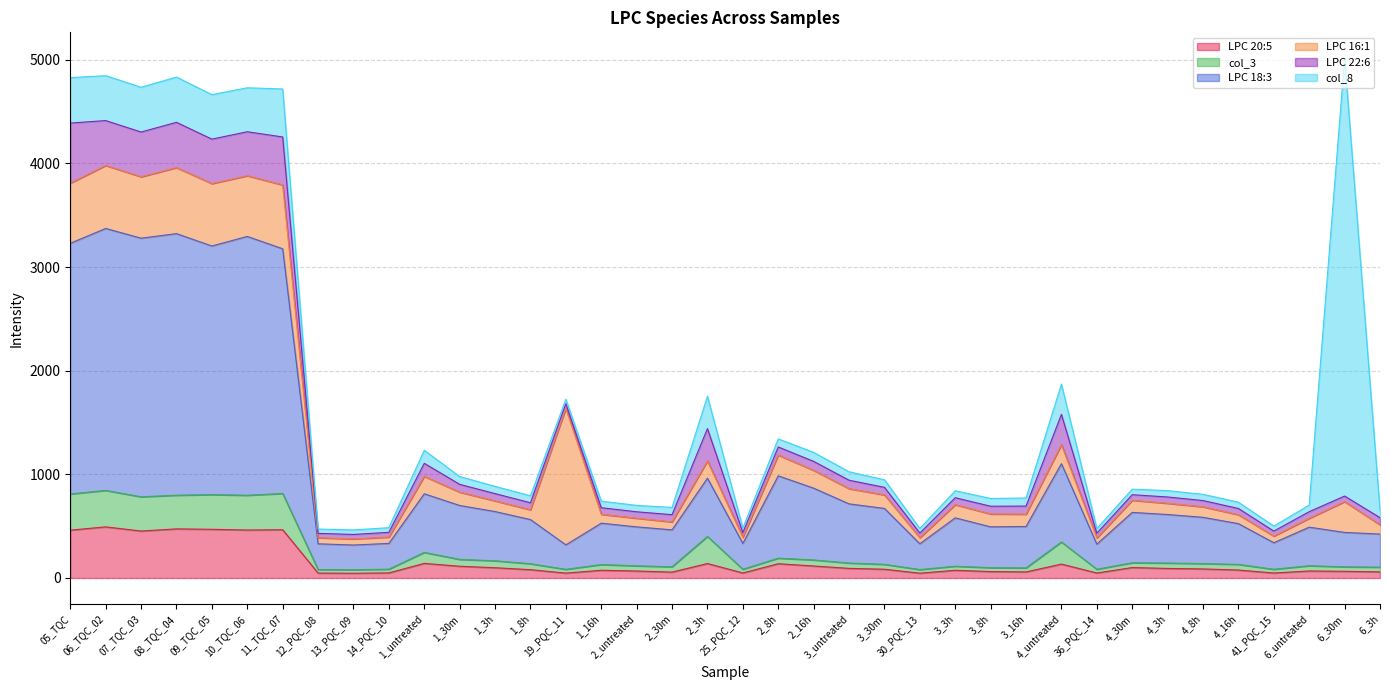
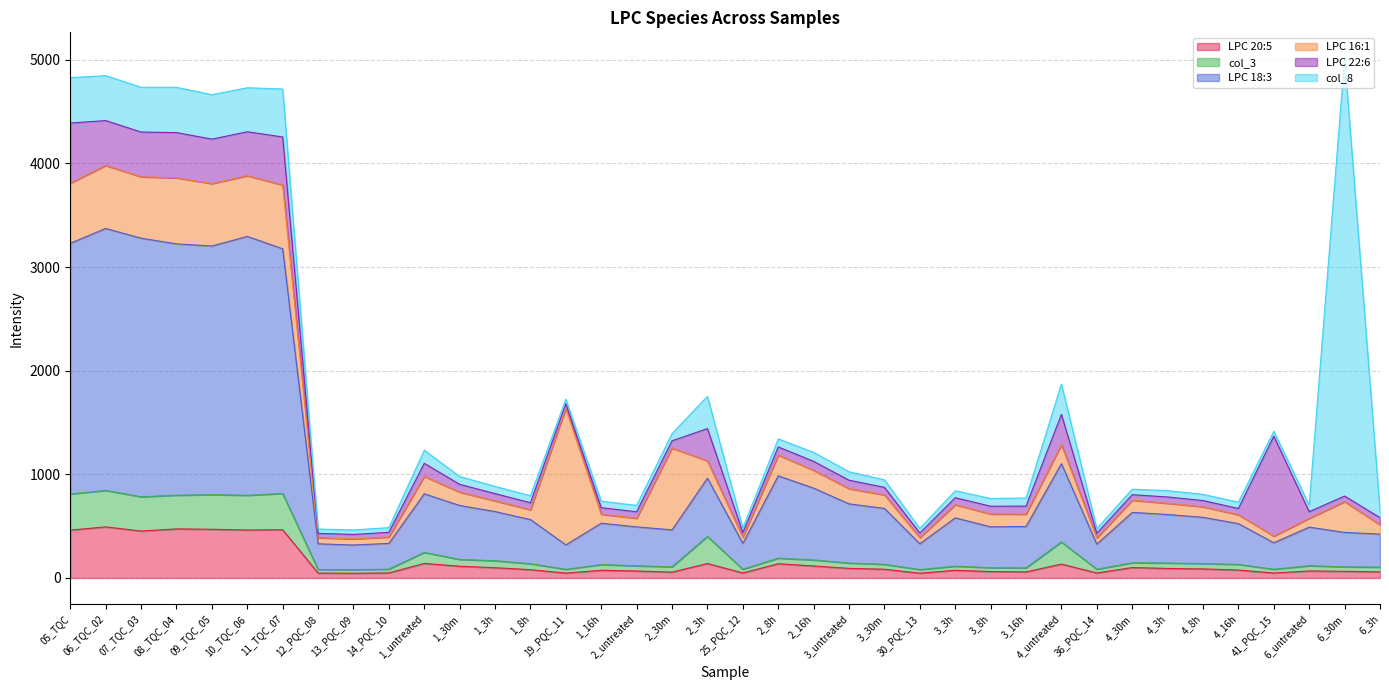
  {
    "LPC 18:3": {
      "05_TQC": 2420,
      "06_TQC_02": 2530,
      "07_TQC_03": 2490,
-     "08_TQC_04": 2520,
+     "08_TQC_04": 2420,
      "09_TQC_05": 2400,
      "10_TQC_06": 2500,
      "11_TQC_07": 2360,
      "12_PQC_08": 250,
      "13_PQC_09": 240,
      "14_PQC_10": 250,
      "1_untreated": 570,
      "1_30m": 520,
      "1_3h": 470,
      "1_8h": 430,
      "19_PQC_11": 240,
      "1_16h": 400,
      "2_untreated": 380,
      "2_30m": 360,
      "2_3h": 560,
      "25_PQC_12": 250,
      "2_8h": 790,
      "2_16h": 690,
      "3_untreated": 570,
      "3_30m": 540,
      "30_PQC_13": 250,
      "3_3h": 470,
      "3_8h": 390,
      "3_16h": 400,
      "4_untreated": 760,
      "36_PQC_14": 240,
      "4_30m": 490,
      "4_3h": 470,
      "4_8h": 450,
      "4_16h": 390,
      "41_PQC_15": 260,
      "6_untreated": 370,
      "6_30m": 330,
      "6_3h": 320
    },
    "LPC 16:1": {
      "05_TQC": 580,
      "06_TQC_02": 610,
      "07_TQC_03": 590,
      "08_TQC_04": 640,
      "09_TQC_05": 600,
      "10_TQC_06": 590,
      "11_TQC_07": 620,
      "12_PQC_08": 60,
      "13_PQC_09": 60,
      "14_PQC_10": 60,
      "1_untreated": 170,
      "1_30m": 130,
      "1_3h": 100,
      "1_8h": 90,
      "19_PQC_11": 1320,
      "1_16h": 90,
      "2_untreated": 80,
-     "2_30m": 80,
+     "2_30m": 790,
      "2_3h": 170,
      "25_PQC_12": 60,
      "2_8h": 200,
      "2_16h": 170,
      "3_untreated": 150,
      "3_30m": 130,
      "30_PQC_13": 60,
      "3_3h": 130,
      "3_8h": 120,
      "3_16h": 120,
      "4_untreated": 180,
      "36_PQC_14": 60,
      "4_30m": 120,
      "4_3h": 110,
      "4_8h": 100,
      "4_16h": 90,
      "41_PQC_15": 60,
      "6_untreated": 90,
      "6_30m": 300,
      "6_3h": 90
    },
    "LPC 22:6": {
      "05_TQC": 580,
      "06_TQC_02": 430,
      "07_TQC_03": 430,
      "08_TQC_04": 440,
      "09_TQC_05": 430,
      "10_TQC_06": 420,
      "11_TQC_07": 460,
      "12_PQC_08": 40,
      "13_PQC_09": 40,
      "14_PQC_10": 50,
      "1_untreated": 130,
      "1_30m": 80,
      "1_3h": 70,
      "1_8h": 70,
      "19_PQC_11": 40,
      "1_16h": 60,
      "2_untreated": 60,
      "2_30m": 70,
      "2_3h": 310,
      "25_PQC_12": 40,
      "2_8h": 80,
      "2_16h": 90,
      "3_untreated": 80,
      "3_30m": 70,
      "30_PQC_13": 40,
      "3_3h": 70,
      "3_8h": 70,
      "3_16h": 80,
      "4_untreated": 290,
      "36_PQC_14": 50,
      "4_30m": 50,
      "4_3h": 60,
      "4_8h": 60,
      "4_16h": 60,
-     "41_PQC_15": 50,
+     "41_PQC_15": 960,
      "6_untreated": 60,
      "6_30m": 50,
      "6_3h": 70
    }
  }
